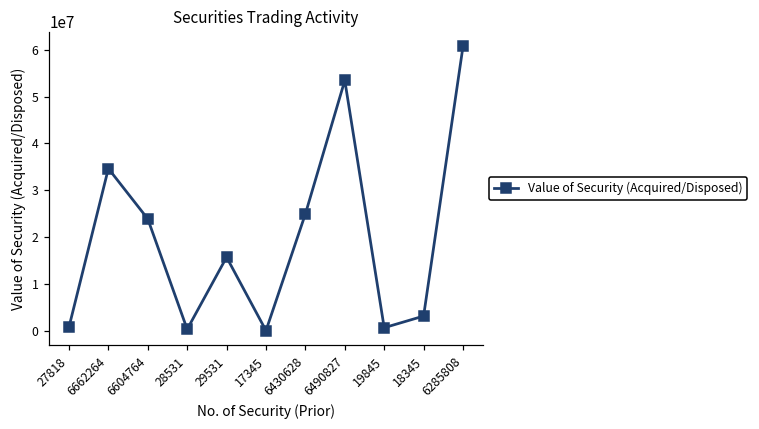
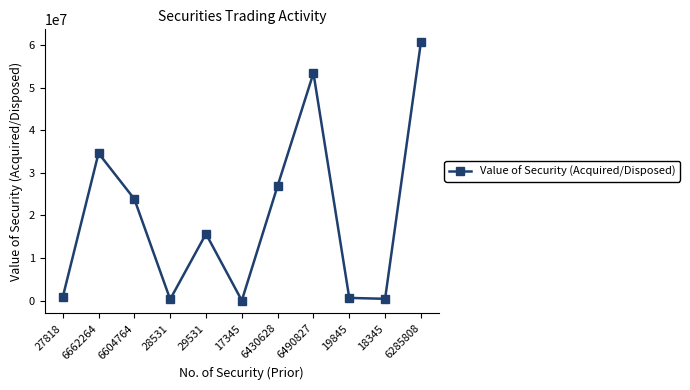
  {
    "27818": 1000000,
    "6662264": 35000000,
    "6604764": 24000000,
    "28531": 0,
    "29531": 16000000,
    "17345": 0,
-   "6430628": 25000000,
+   "6430628": 27000000,
    "6490827": 53000000,
    "19845": 1000000,
-   "18345": 3000000,
+   "18345": 0,
    "6285808": 61000000
  }
